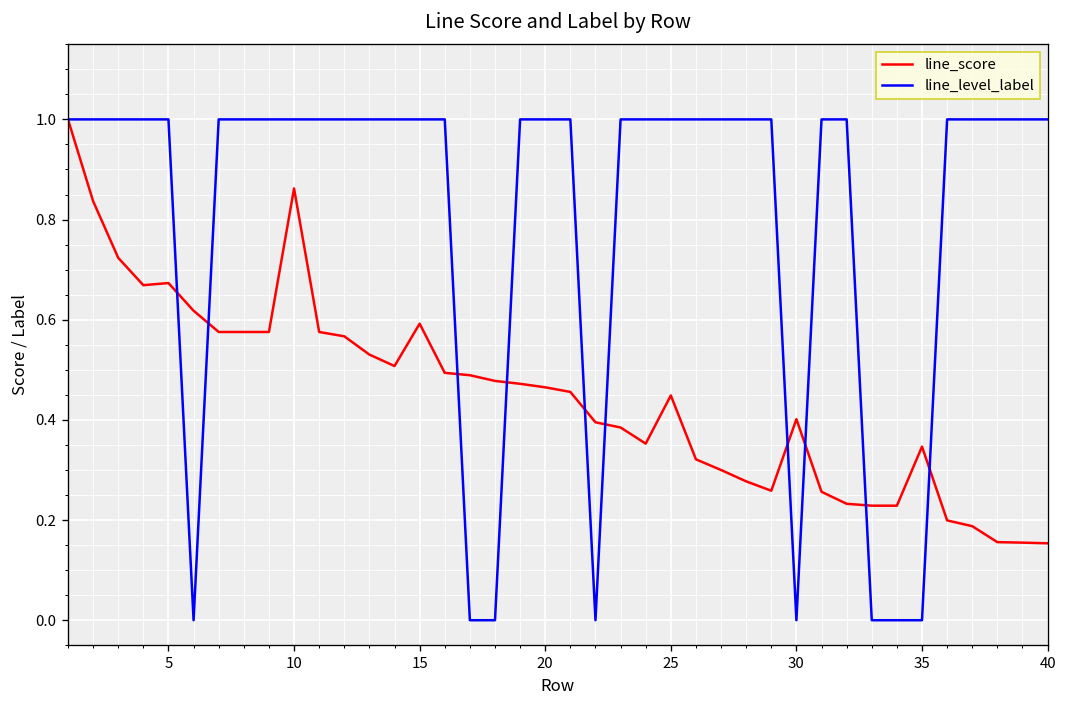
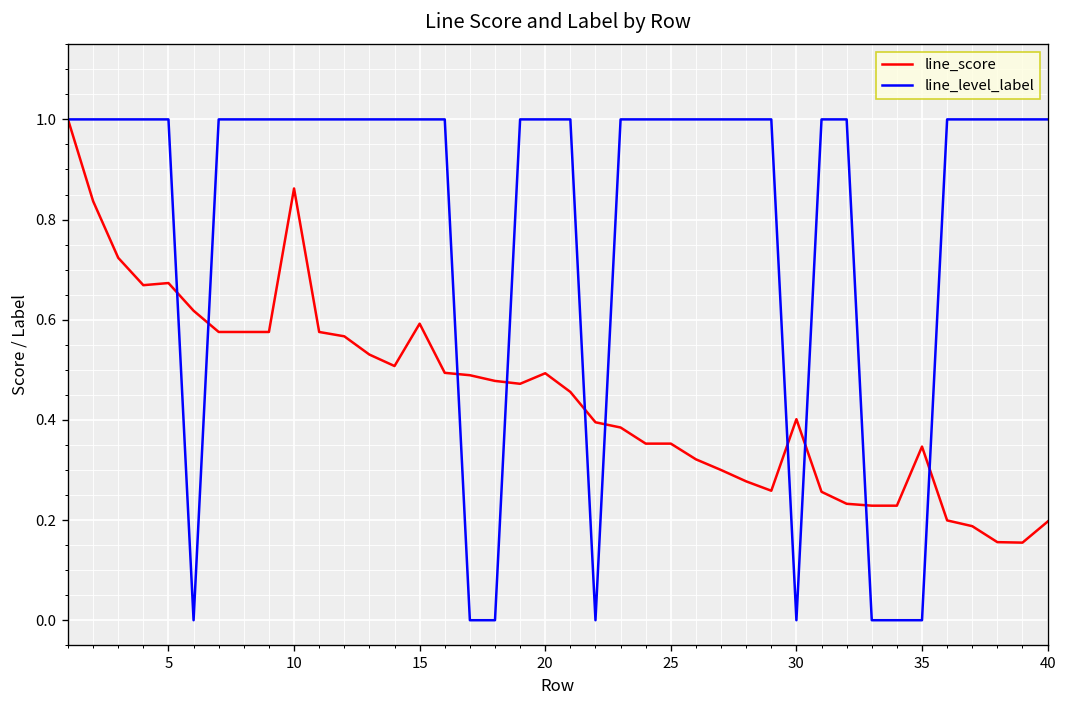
  {
    "line_score": {
      "5": 0.67,
      "10": 0.86,
      "15": 0.59,
-     "20": 0.47,
-     "25": 0.45,
+     "20": 0.49,
+     "25": 0.35,
      "30": 0.40,
      "35": 0.35,
-     "40": 0.15
+     "40": 0.20
    },
    "line_level_label": {
      "5": 1.00,
      "10": 1.00,
      "15": 1.00,
      "20": 1.00,
      "25": 1.00,
      "30": 0.00,
      "35": 0.00,
      "40": 1.00
    }
  }
